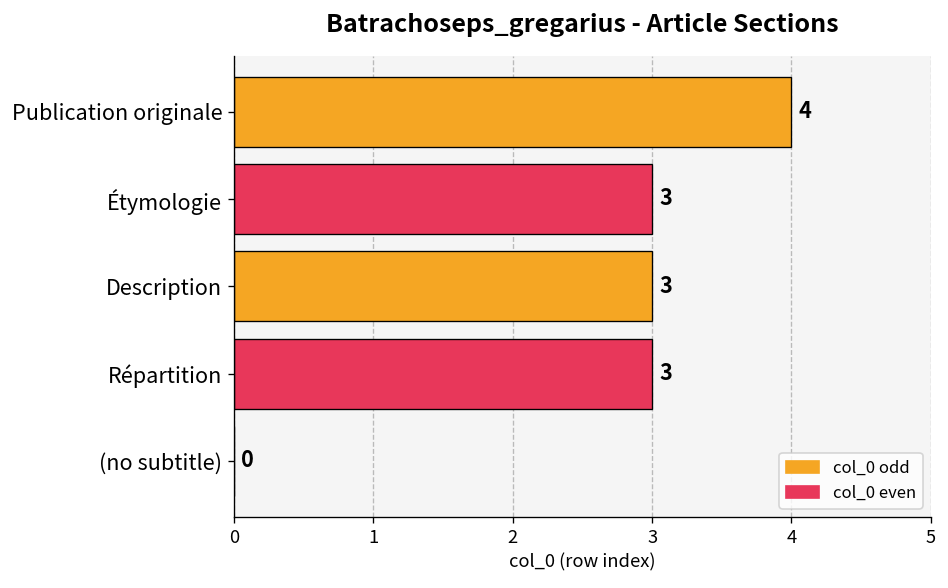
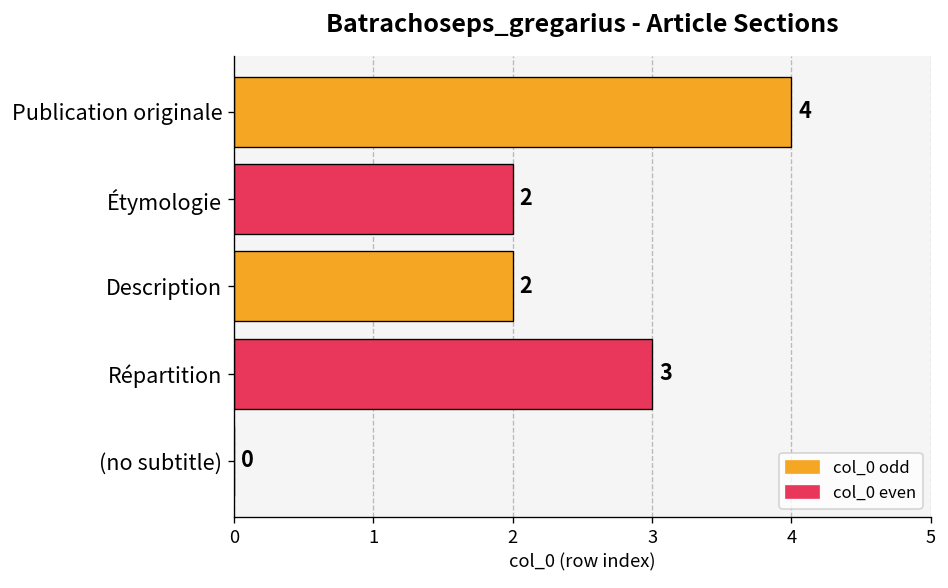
  {
    "Publication originale": 4,
-   "Étymologie": 3,
-   "Description": 3,
+   "Étymologie": 2,
+   "Description": 2,
    "Répartition": 3,
    "(no subtitle)": 0
  }
